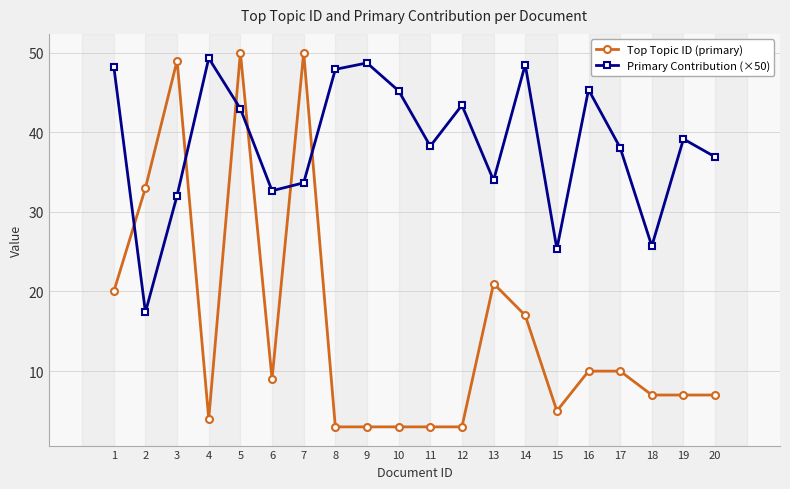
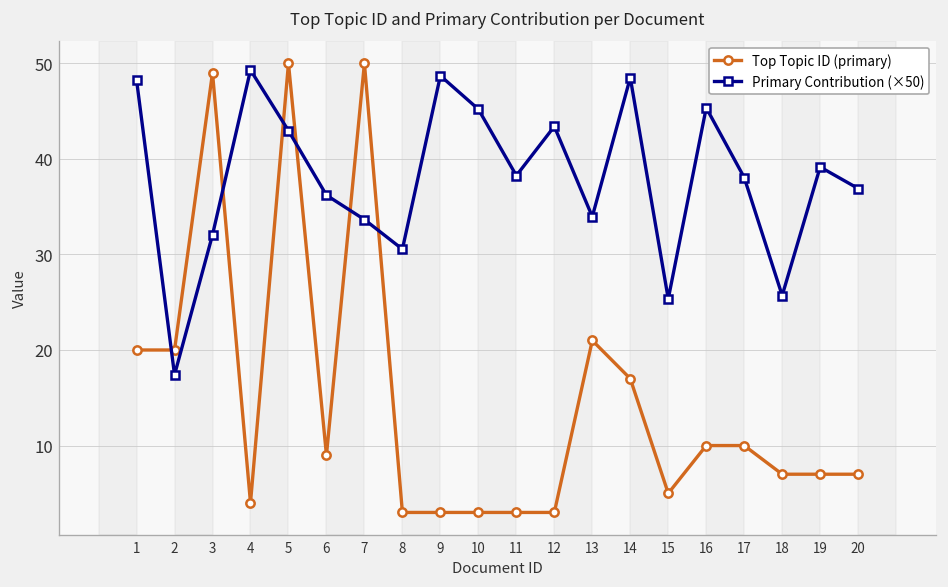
  {
    "Top Topic ID (primary)": {
      "1": 20,
-     "2": 33,
+     "2": 20,
      "3": 49,
      "4": 4,
      "5": 50,
      "6": 9,
      "7": 50,
      "8": 3,
      "9": 3,
      "10": 3,
      "11": 3,
      "12": 3,
      "13": 21,
      "14": 17,
      "15": 5,
      "16": 10,
      "17": 10,
      "18": 7,
      "19": 7,
      "20": 7
    },
    "Primary Contribution (×50)": {
      "1": 48,
      "2": 17,
      "3": 32,
      "4": 49,
      "5": 43,
-     "6": 33,
+     "6": 36,
      "7": 34,
-     "8": 48,
+     "8": 31,
      "9": 49,
      "10": 45,
      "11": 38,
      "12": 43,
      "13": 34,
      "14": 49,
      "15": 25,
      "16": 45,
      "17": 38,
      "18": 26,
      "19": 39,
      "20": 37
    }
  }
